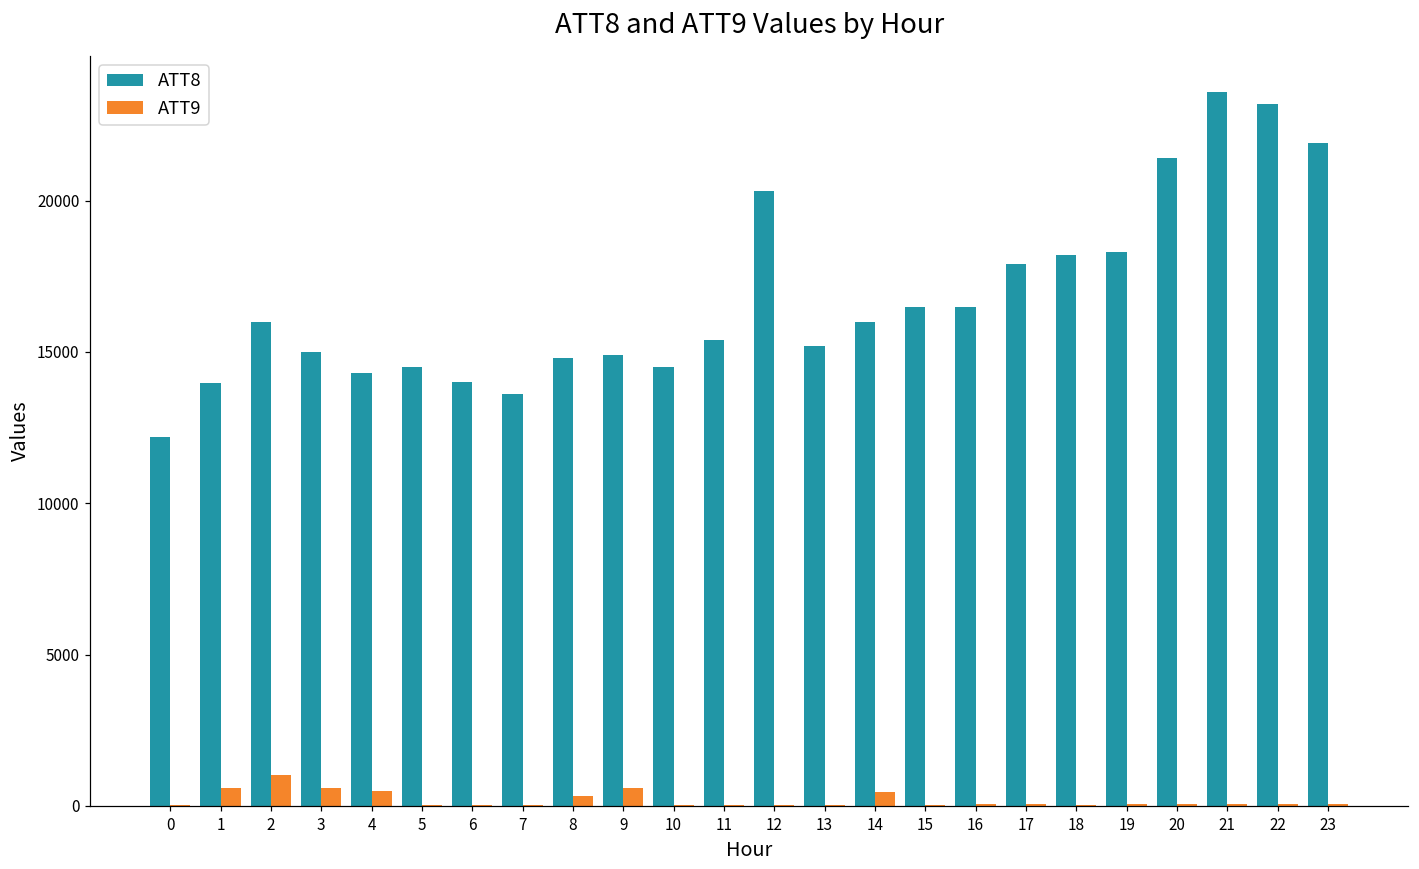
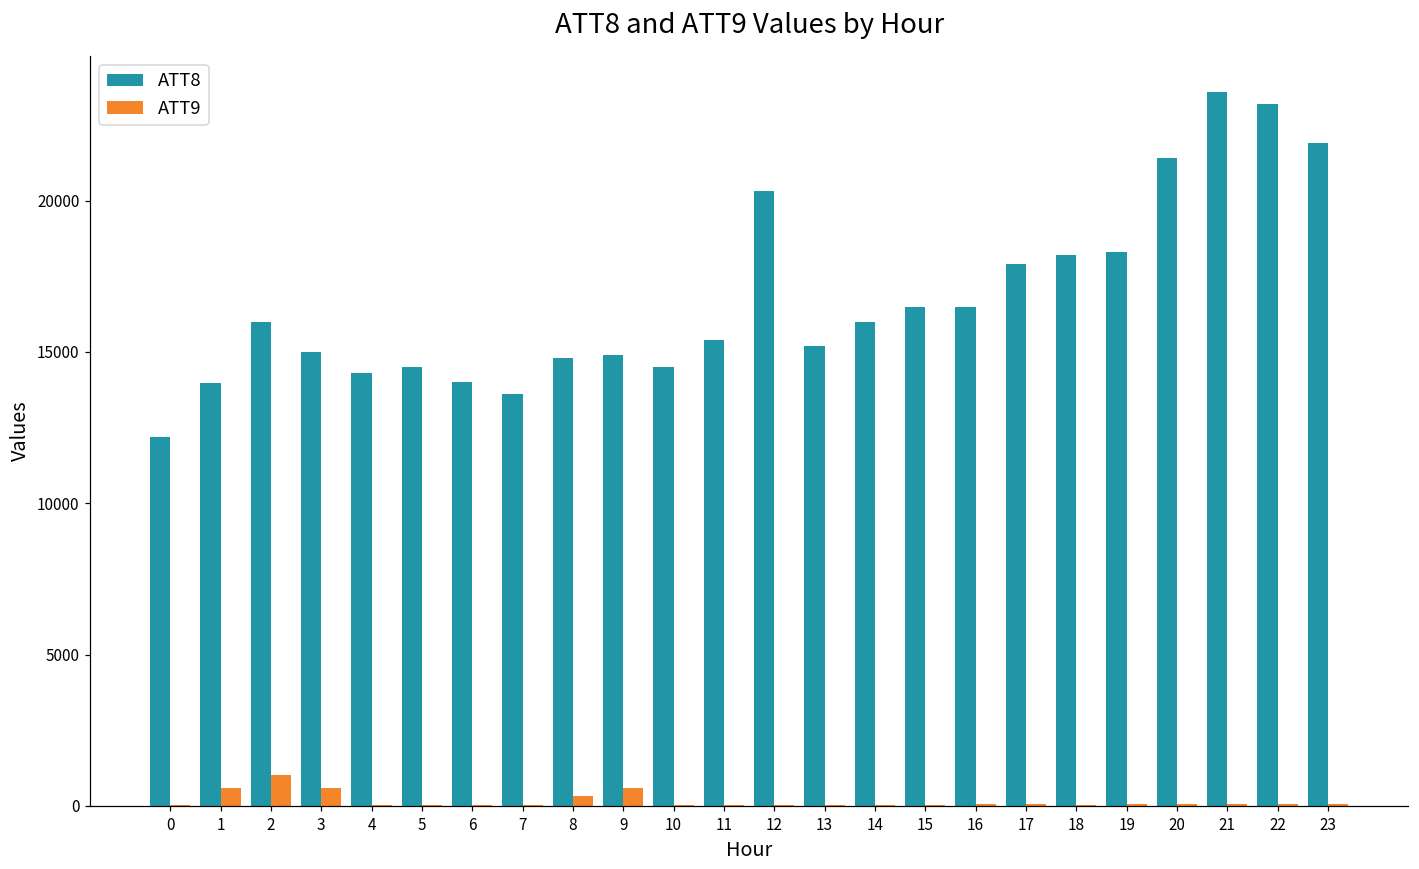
  {
    "ATT8": {
      "0": 12200,
      "1": 14000,
      "2": 16000,
      "3": 15000,
      "4": 14300,
      "5": 14500,
      "6": 14000,
      "7": 13600,
      "8": 14800,
      "9": 14900,
      "10": 14500,
      "11": 15400,
      "12": 20300,
      "13": 15200,
      "14": 16000,
      "15": 16500,
      "16": 16500,
      "17": 17900,
      "18": 18200,
      "19": 18300,
      "20": 21400,
      "21": 23600,
      "22": 23200,
      "23": 21900
    },
    "ATT9": {
      "1": 600,
      "2": 1000,
      "3": 600,
-     "4": 500,
+     "4": 0,
      "8": 300,
      "9": 600,
-     "14": 500
+     "14": 0
    }
  }
